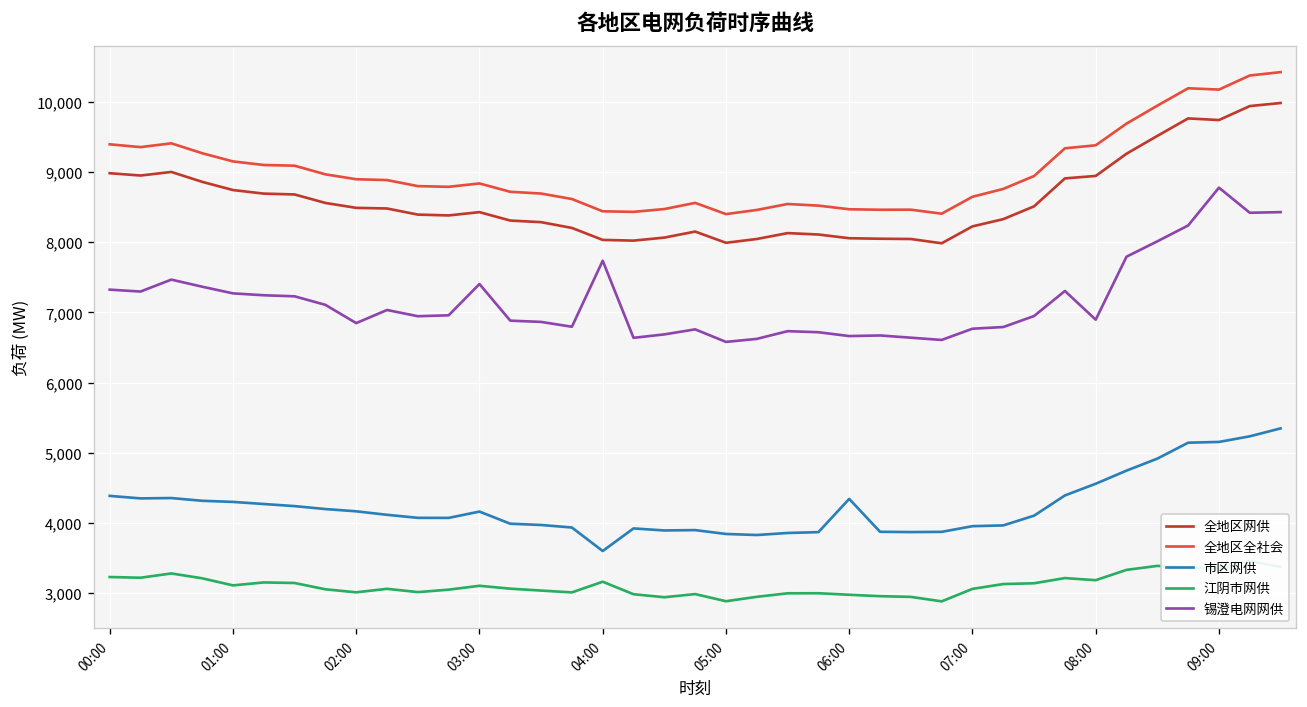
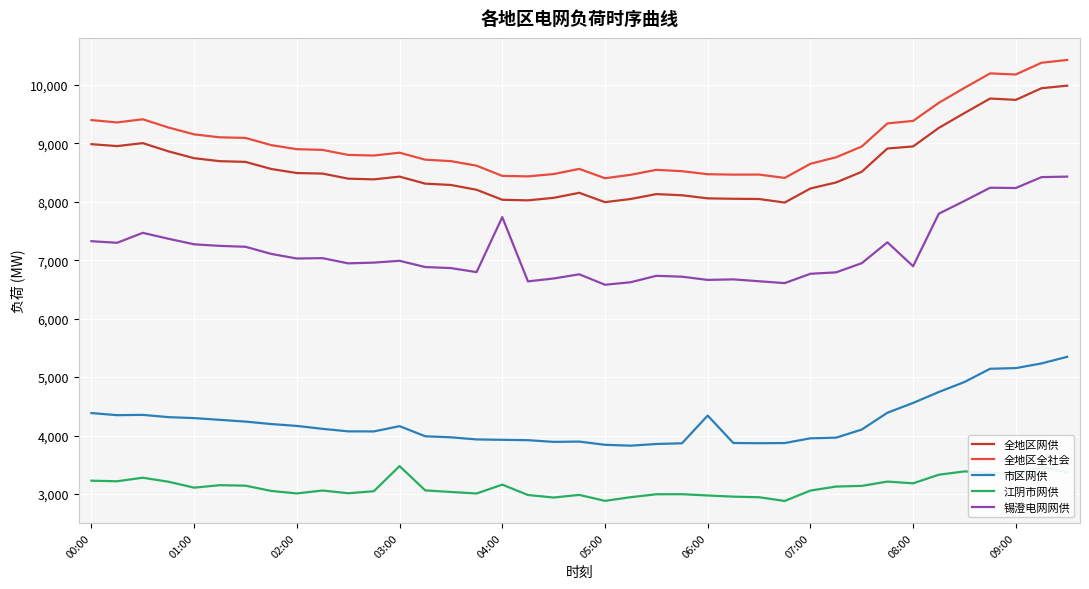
  {
    "市区网供": {
      "00:00": "4,400",
      "01:00": "4,300",
      "02:00": "4,200",
      "03:00": "4,200",
-     "04:00": "3,600",
+     "04:00": "3,900",
      "05:00": "3,800",
      "06:00": "4,300",
      "07:00": "4,000",
      "08:00": "4,600",
      "09:00": "5,200"
    },
    "江阴市网供": {
      "00:00": "3,200",
      "01:00": "3,100",
      "02:00": "3,000",
-     "03:00": "3,100",
+     "03:00": "3,500",
      "04:00": "3,200",
      "05:00": "2,900",
      "06:00": "3,000",
      "07:00": "3,100",
      "08:00": "3,200"
    },
    "锡澄电网网供": {
      "00:00": "7,300",
      "01:00": "7,300",
-     "02:00": "6,800",
-     "03:00": "7,400",
+     "02:00": "7,000",
+     "03:00": "7,000",
      "04:00": "7,700",
      "05:00": "6,600",
      "06:00": "6,700",
      "07:00": "6,800",
      "08:00": "6,900",
-     "09:00": "8,800"
+     "09:00": "8,200"
    }
  }
